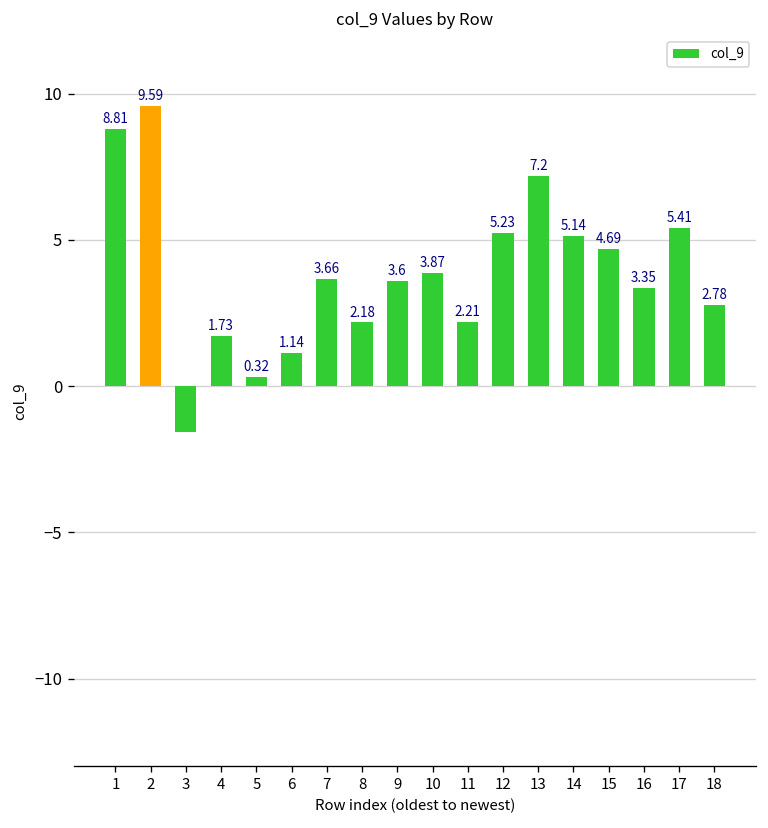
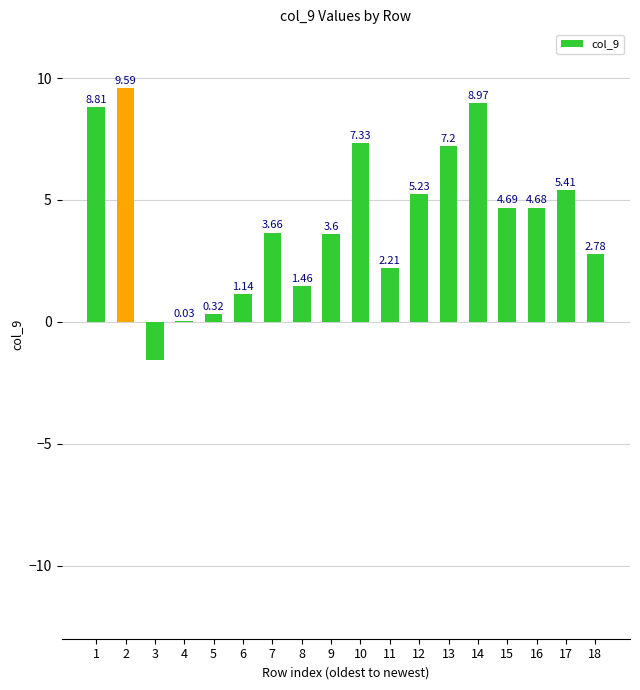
  {
    "1": 8.81,
    "2": 9.59,
-   "4": 1.73,
+   "4": 0.03,
    "5": 0.32,
    "6": 1.14,
    "7": 3.66,
-   "8": 2.18,
+   "8": 1.46,
    "9": 3.6,
-   "10": 3.87,
+   "10": 7.33,
    "11": 2.21,
    "12": 5.23,
    "13": 7.2,
-   "14": 5.14,
+   "14": 8.97,
    "15": 4.69,
-   "16": 3.35,
+   "16": 4.68,
    "17": 5.41,
    "18": 2.78
  }
